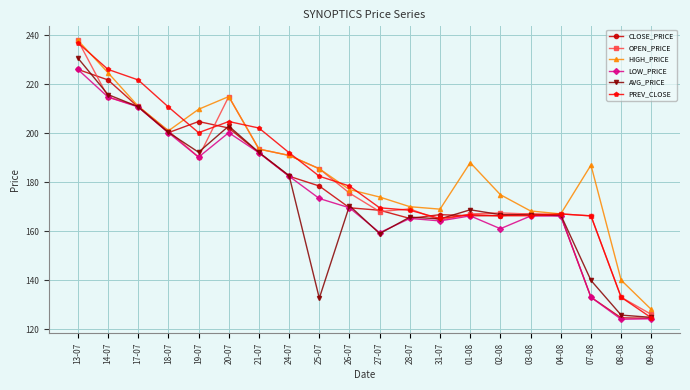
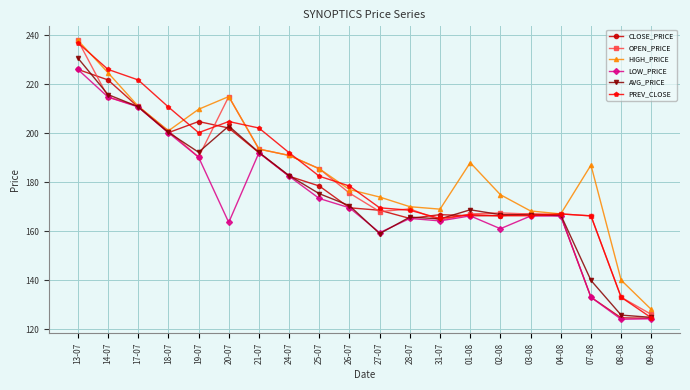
  {
    "OPEN_PRICE": {
      "26-07": 176,
      "09-08": 126
    },
    "HIGH_PRICE": {
      "14-07": 225,
      "19-07": 210,
      "26-07": 177,
      "27-07": 174,
      "31-07": 169,
      "01-08": 188,
      "02-08": 175,
      "03-08": 168,
      "07-08": 187,
      "08-08": 140,
      "09-08": 128
    },
    "LOW_PRICE": {
-     "20-07": 200,
+     "20-07": 164,
      "25-07": 173,
      "02-08": 161
    },
    "AVG_PRICE": {
      "13-07": 231,
      "19-07": 192,
-     "25-07": 133,
+     "25-07": 175,
      "01-08": 169,
      "07-08": 140,
      "08-08": 126
    }
  }
